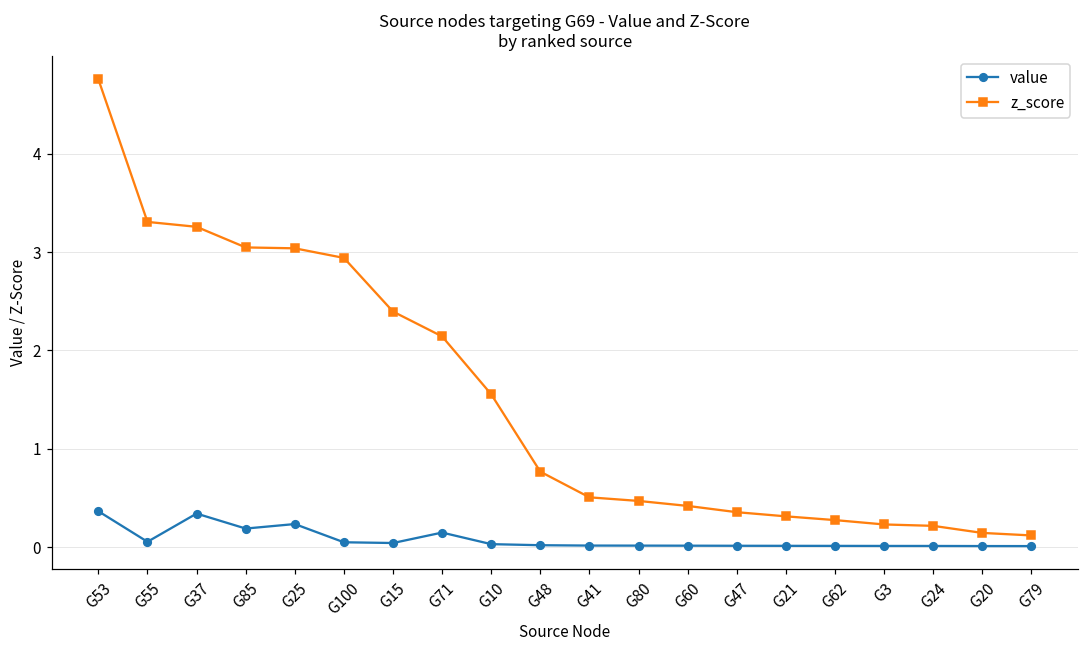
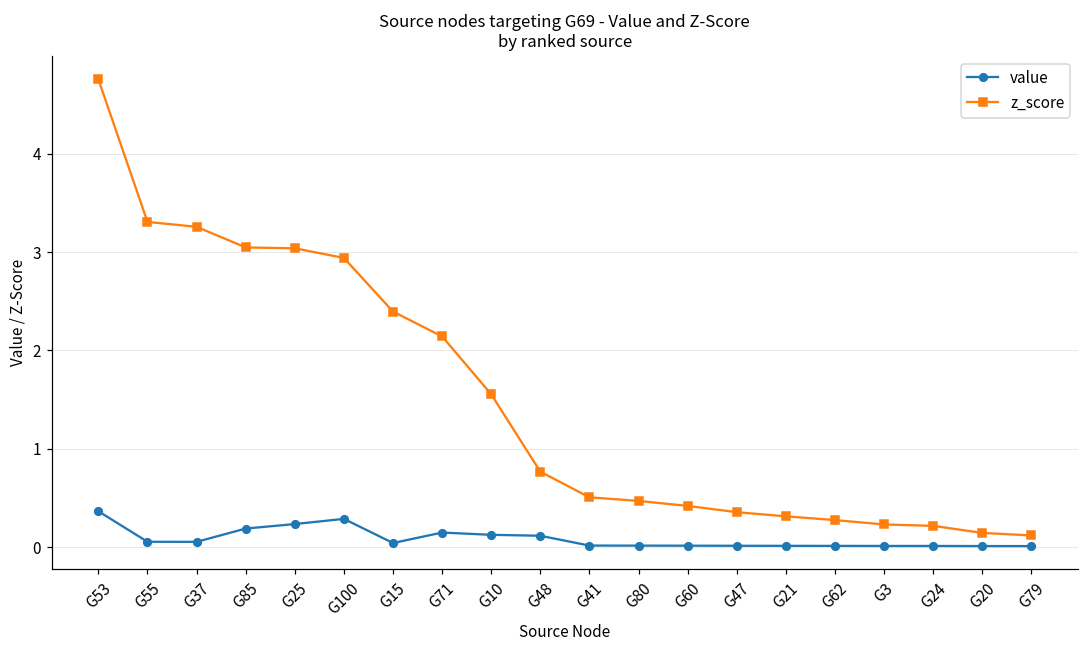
  {
    "value": {
      "G53": 0.4,
      "G55": 0.1,
-     "G37": 0.3,
+     "G37": 0.1,
      "G85": 0.2,
      "G25": 0.2,
-     "G100": 0.1,
+     "G100": 0.3,
      "G15": 0.0,
      "G71": 0.1,
-     "G10": 0.0,
-     "G48": 0.0,
+     "G10": 0.1,
+     "G48": 0.1,
      "G41": 0.0,
      "G80": 0.0,
      "G60": 0.0,
      "G47": 0.0,
      "G21": 0.0,
      "G62": 0.0,
      "G3": 0.0,
      "G24": 0.0,
      "G20": 0.0,
      "G79": 0.0
    },
    "z_score": {
      "G53": 4.8,
      "G55": 3.3,
      "G37": 3.3,
      "G85": 3.0,
      "G25": 3.0,
      "G100": 2.9,
      "G15": 2.4,
      "G71": 2.1,
      "G10": 1.6,
      "G48": 0.8,
      "G41": 0.5,
      "G80": 0.5,
      "G60": 0.4,
      "G47": 0.4,
      "G21": 0.3,
      "G62": 0.3,
      "G3": 0.2,
      "G24": 0.2,
      "G20": 0.1,
      "G79": 0.1
    }
  }
